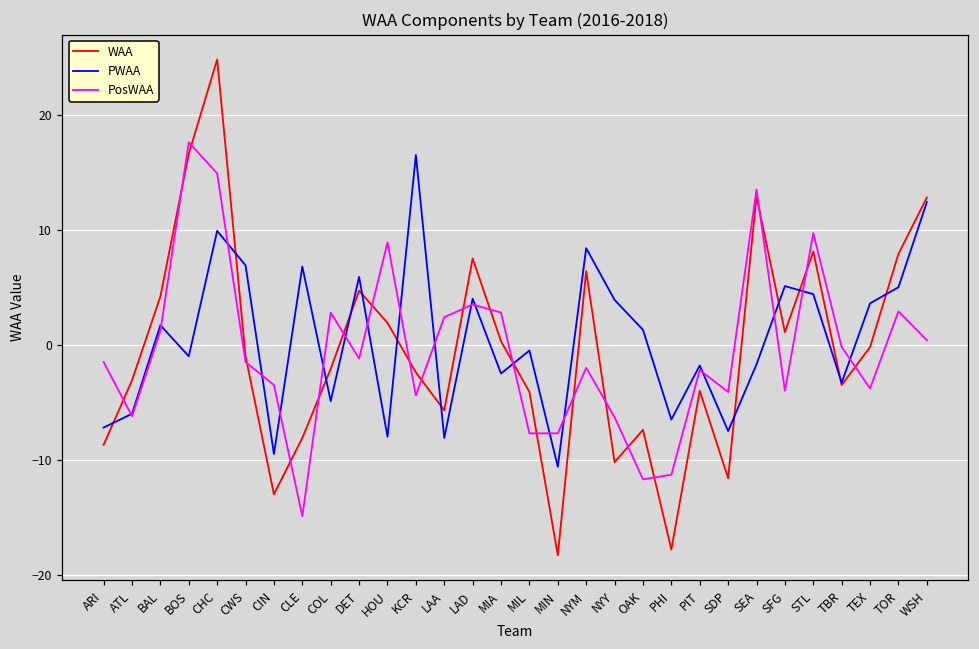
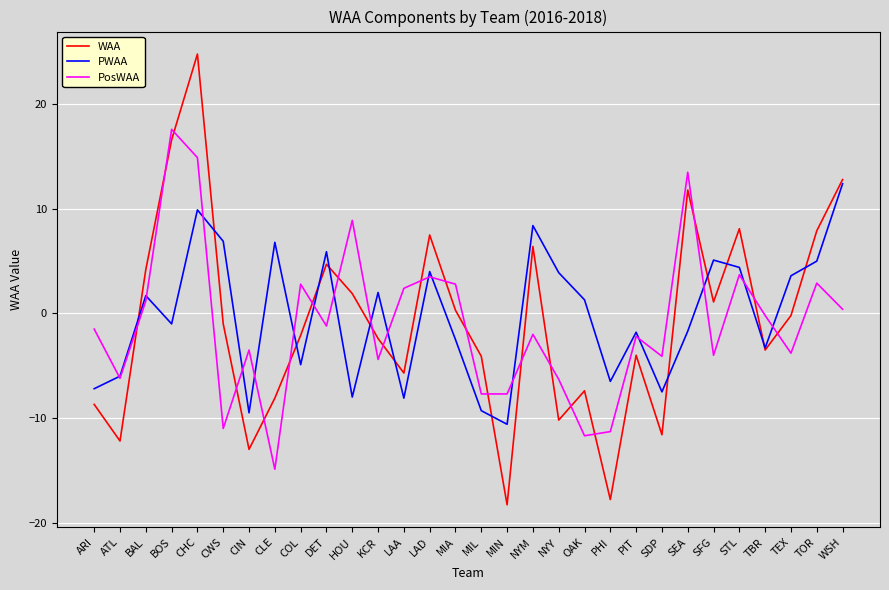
  {
    "WAA": {
      "ARI": -8.7,
-     "ATL": -3.1,
+     "ATL": -12.2,
      "BAL": 4.2,
      "BOS": 16.6,
      "CHC": 24.8,
      "CWS": -1.0,
      "CIN": -13.0,
      "CLE": -8.1,
      "COL": -2.1,
      "DET": 4.7,
      "HOU": 1.9,
      "KCR": -2.4,
      "LAA": -5.7,
      "LAD": 7.5,
      "MIA": 0.3,
      "MIL": -4.1,
      "MIN": -18.3,
      "NYM": 6.4,
      "NYY": -10.2,
      "OAK": -7.4,
      "PHI": -17.8,
      "PIT": -4.0,
      "SDP": -11.6,
-     "SEA": 12.9,
+     "SEA": 11.8,
      "SFG": 1.1,
      "STL": 8.1,
      "TEX": -0.2,
      "TOR": 7.9,
      "WSH": 12.8
    },
    "PWAA": {
      "ARI": -7.2,
      "BAL": 1.7,
      "BOS": -1.0,
      "CHC": 9.9,
      "CWS": 6.9,
      "CIN": -9.5,
      "CLE": 6.8,
      "COL": -4.9,
      "DET": 5.9,
      "HOU": -8.0,
-     "KCR": 16.5,
+     "KCR": 2.0,
      "LAA": -8.1,
      "LAD": 4.0,
      "MIA": -2.5,
-     "MIL": -0.5,
+     "MIL": -9.3,
      "MIN": -10.6,
      "NYM": 8.4,
      "NYY": 3.9,
      "OAK": 1.3,
      "PHI": -6.5,
      "PIT": -1.8,
      "SDP": -7.5,
      "SEA": -1.7,
      "SFG": 5.1,
      "STL": 4.4,
      "TEX": 3.6,
      "TOR": 5.0,
      "WSH": 12.4
    },
    "PosWAA": {
      "ARI": -1.5,
      "BAL": 1.2,
      "BOS": 17.6,
      "CHC": 14.9,
-     "CWS": -1.5,
+     "CWS": -11.0,
      "CIN": -3.5,
      "CLE": -14.9,
      "COL": 2.8,
      "DET": -1.2,
      "HOU": 8.9,
      "KCR": -4.4,
      "LAA": 2.4,
      "LAD": 3.5,
      "MIA": 2.8,
      "MIL": -7.7,
      "MIN": -7.7,
      "NYM": -2.0,
      "NYY": -6.3,
      "OAK": -11.7,
      "PHI": -11.3,
      "PIT": -2.2,
      "SDP": -4.1,
      "SEA": 13.5,
      "SFG": -4.0,
-     "STL": 9.7,
+     "STL": 3.7,
      "TBR": -0.2,
      "TEX": -3.8,
      "TOR": 2.9,
      "WSH": 0.4
    }
  }
